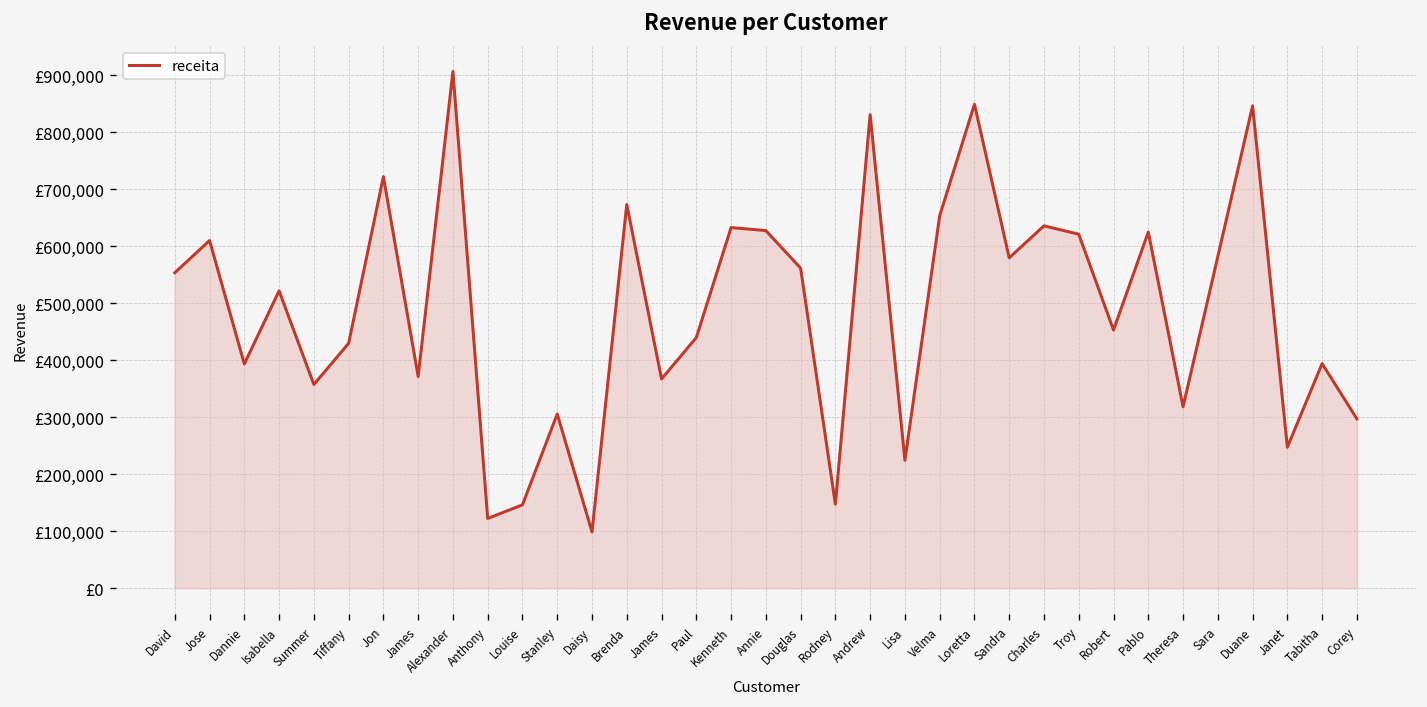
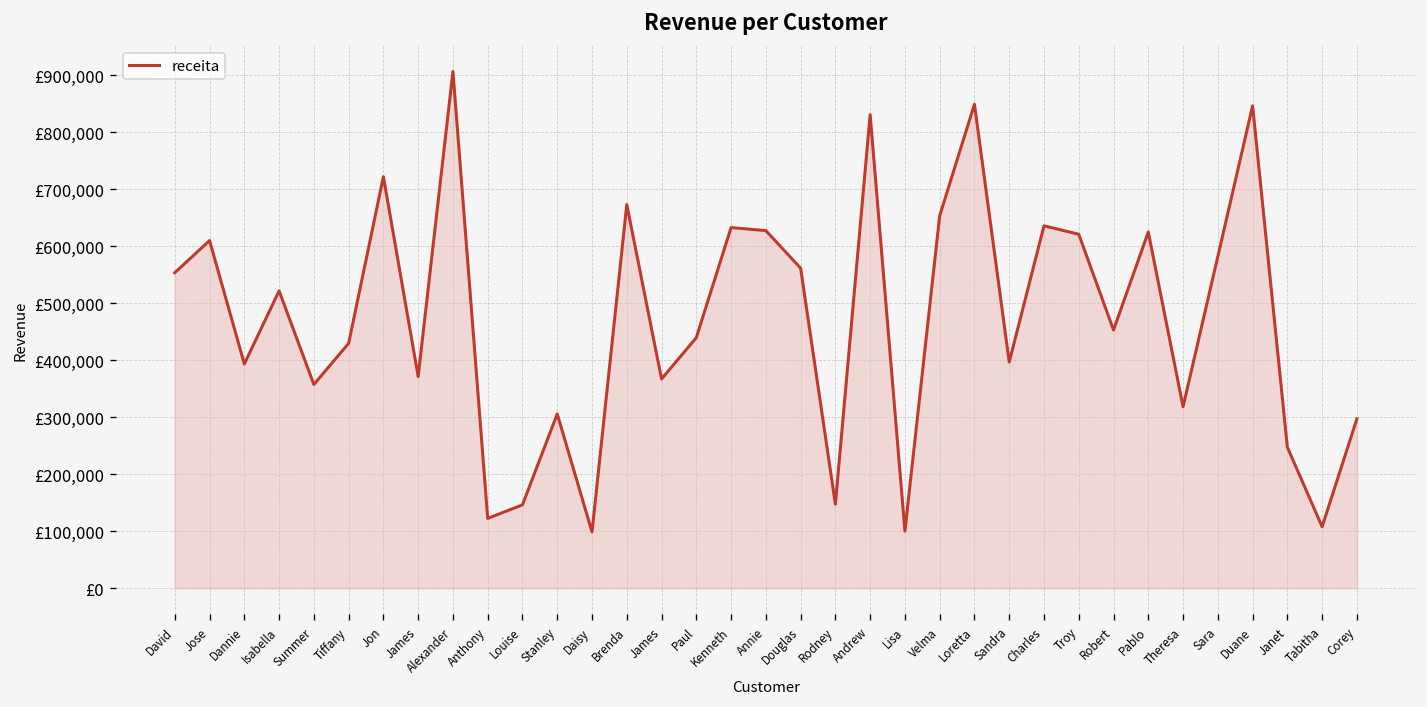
  {
    "David": "£550,000",
    "Jose": "£610,000",
    "Dannie": "£390,000",
    "Isabella": "£520,000",
    "Summer": "£360,000",
    "Tiffany": "£430,000",
    "Jon": "£720,000",
    "Alexander": "£910,000",
    "Anthony": "£120,000",
    "Louise": "£150,000",
    "Stanley": "£310,000",
    "Daisy": "£100,000",
    "Brenda": "£670,000",
    "Paul": "£440,000",
    "Kenneth": "£630,000",
    "Annie": "£630,000",
    "Douglas": "£560,000",
    "Rodney": "£150,000",
    "Andrew": "£830,000",
-   "Lisa": "£220,000",
+   "Lisa": "£100,000",
    "Velma": "£650,000",
    "Loretta": "£850,000",
-   "Sandra": "£580,000",
+   "Sandra": "£400,000",
    "Charles": "£640,000",
    "Troy": "£620,000",
    "Robert": "£450,000",
    "Pablo": "£620,000",
    "Theresa": "£320,000",
    "Sara": "£580,000",
    "Duane": "£850,000",
    "Janet": "£250,000",
-   "Tabitha": "£390,000",
+   "Tabitha": "£110,000",
    "Corey": "£300,000"
  }
